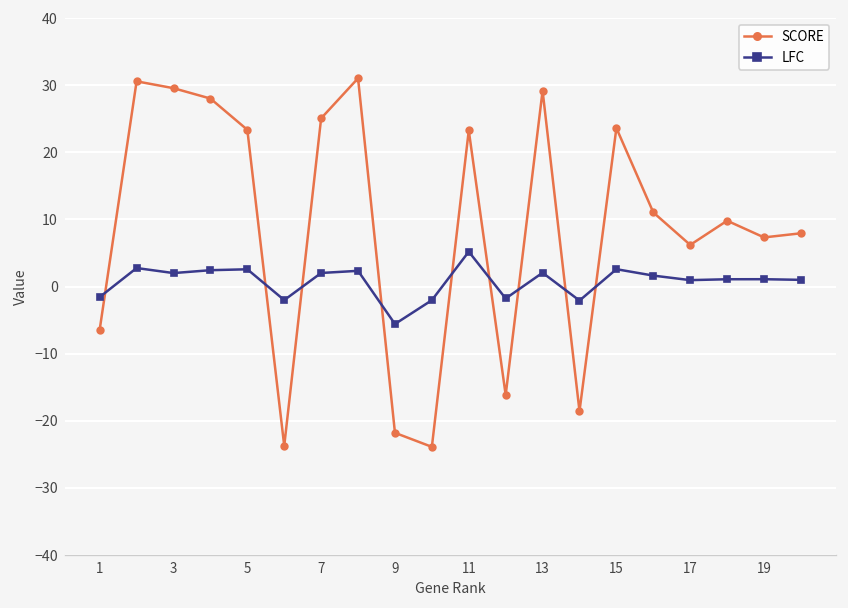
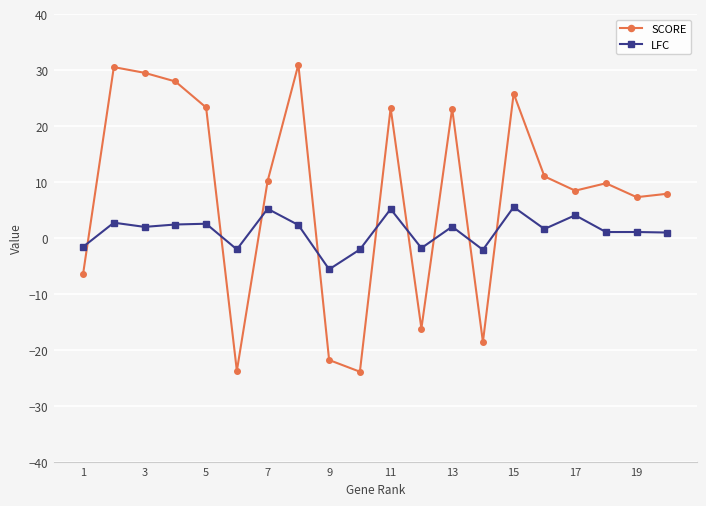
  {
    "SCORE": {
      "1": -6,
      "3": 30,
      "5": 23,
-     "7": 25,
+     "7": 10,
      "9": -22,
      "11": 23,
-     "13": 29,
-     "15": 24,
-     "17": 6,
+     "13": 23,
+     "15": 26,
+     "17": 8,
      "19": 7
    },
    "LFC": {
      "1": -2,
      "3": 2,
      "5": 3,
-     "7": 2,
+     "7": 5,
      "9": -6,
      "11": 5,
      "13": 2,
-     "15": 3,
-     "17": 1,
+     "15": 6,
+     "17": 4,
      "19": 1
    }
  }
